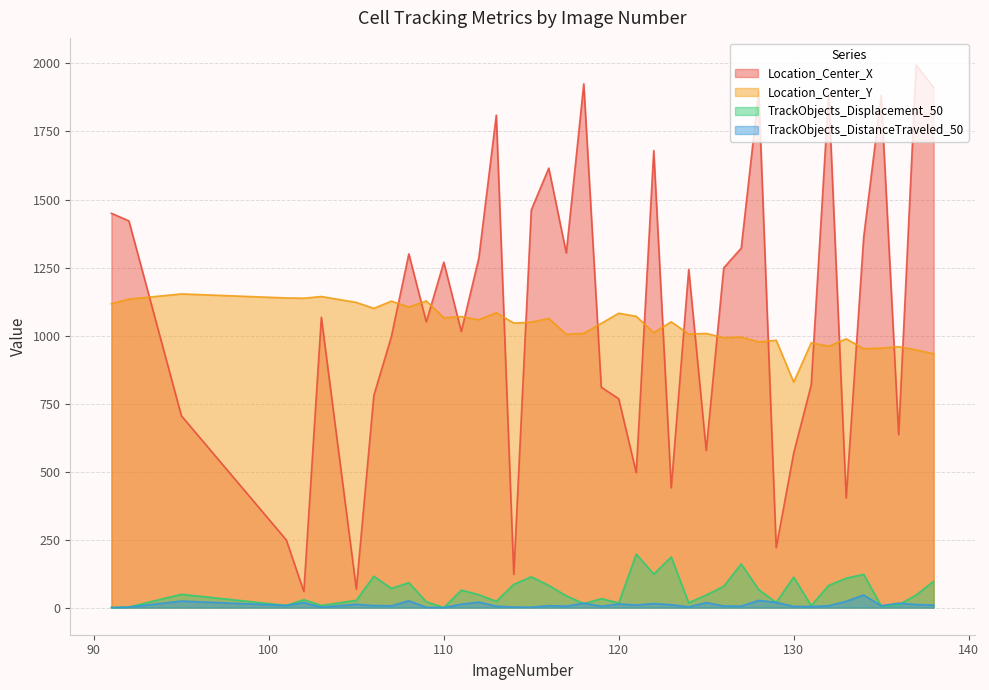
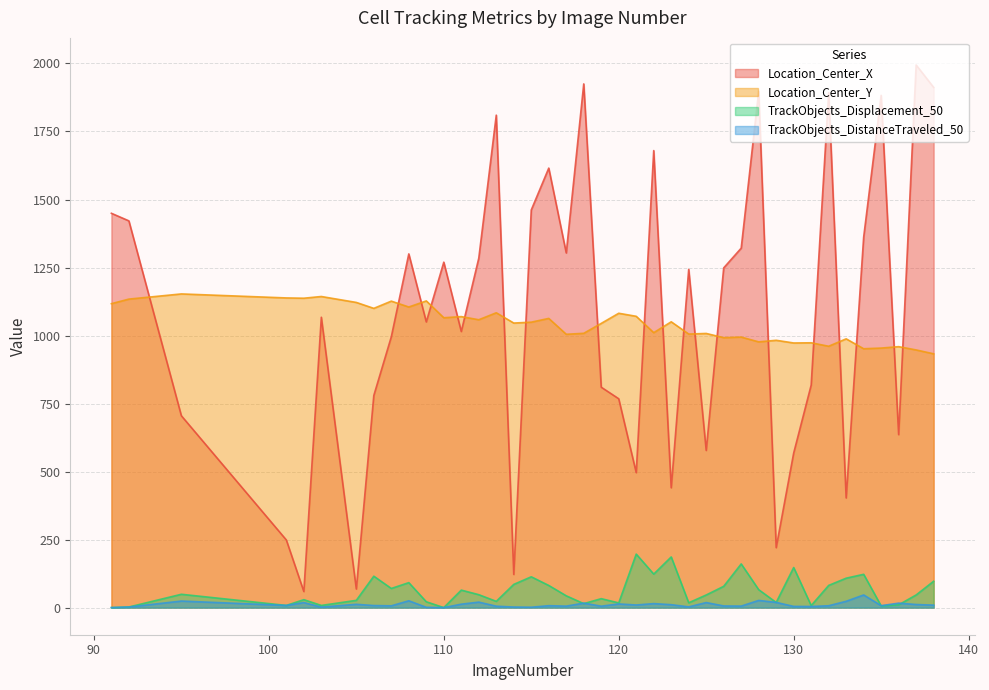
  {
    "Location_Center_X": {
      "110": 1270,
      "120": 770,
      "130": 570
    },
    "Location_Center_Y": {
      "110": 1070,
      "120": 1080,
-     "130": 830
+     "130": 970
    },
    "TrackObjects_Displacement_50": {
-     "130": 110
+     "130": 150
    },
    "TrackObjects_DistanceTraveled_50": {
      "130": 0
    }
  }
